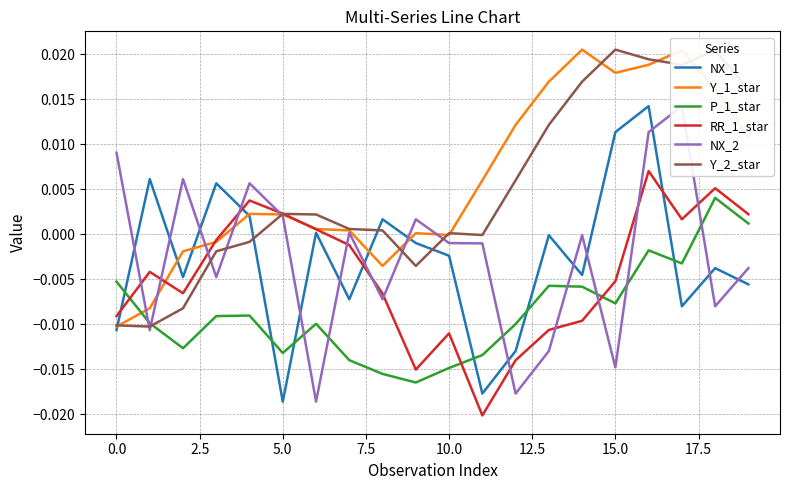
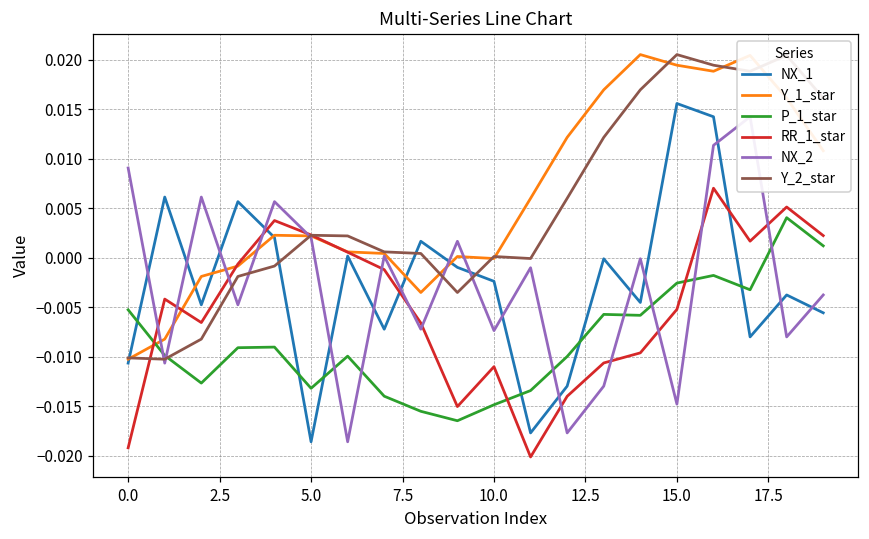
  {
    "NX_1": {
      "0.0": -0.011,
      "5.0": -0.019,
      "10.0": -0.002,
-     "15.0": 0.011
+     "15.0": 0.016
    },
    "Y_1_star": {
-     "15.0": 0.018
+     "15.0": 0.019
    },
    "P_1_star": {
      "0.0": -0.005,
      "5.0": -0.013,
      "10.0": -0.015,
-     "15.0": -0.008
+     "15.0": -0.003
    },
    "RR_1_star": {
-     "0.0": -0.009,
+     "0.0": -0.019,
      "10.0": -0.011,
      "15.0": -0.005
    },
    "NX_2": {
      "0.0": 0.009,
-     "10.0": -0.001,
+     "10.0": -0.007,
      "15.0": -0.015
    },
    "Y_2_star": {
      "15.0": 0.021
    }
  }
